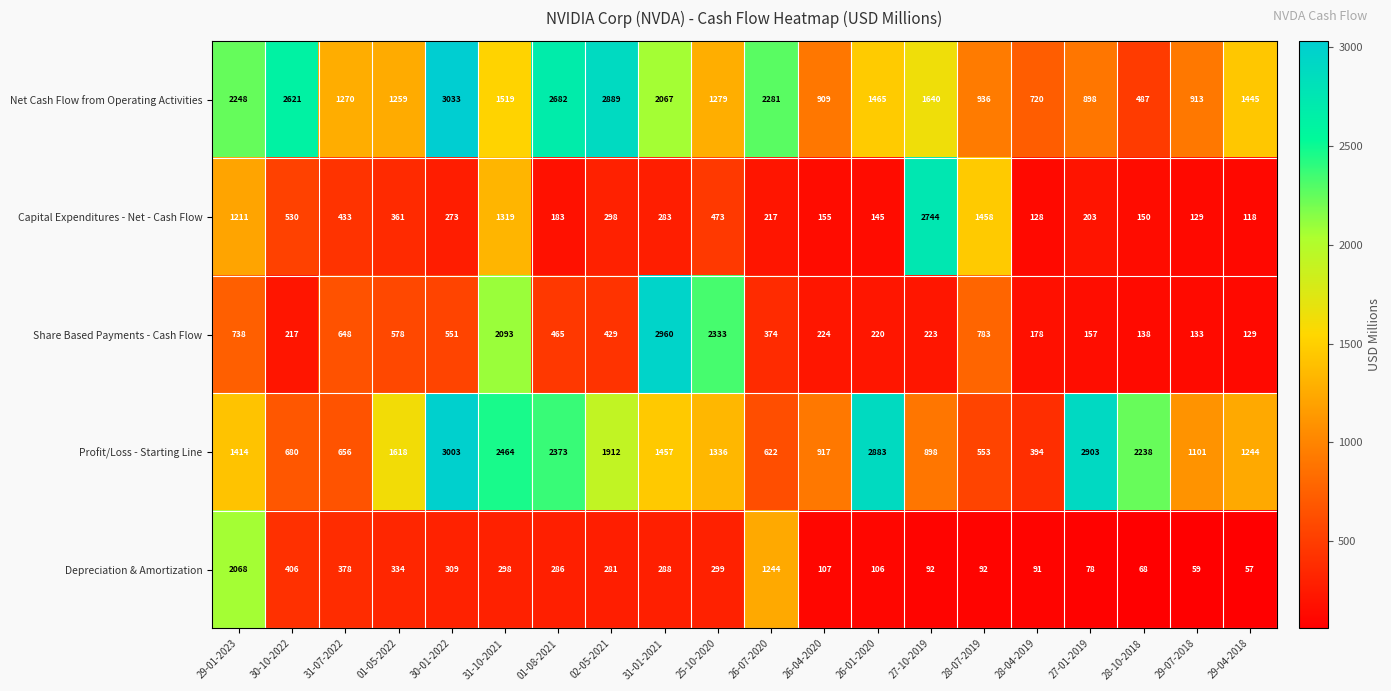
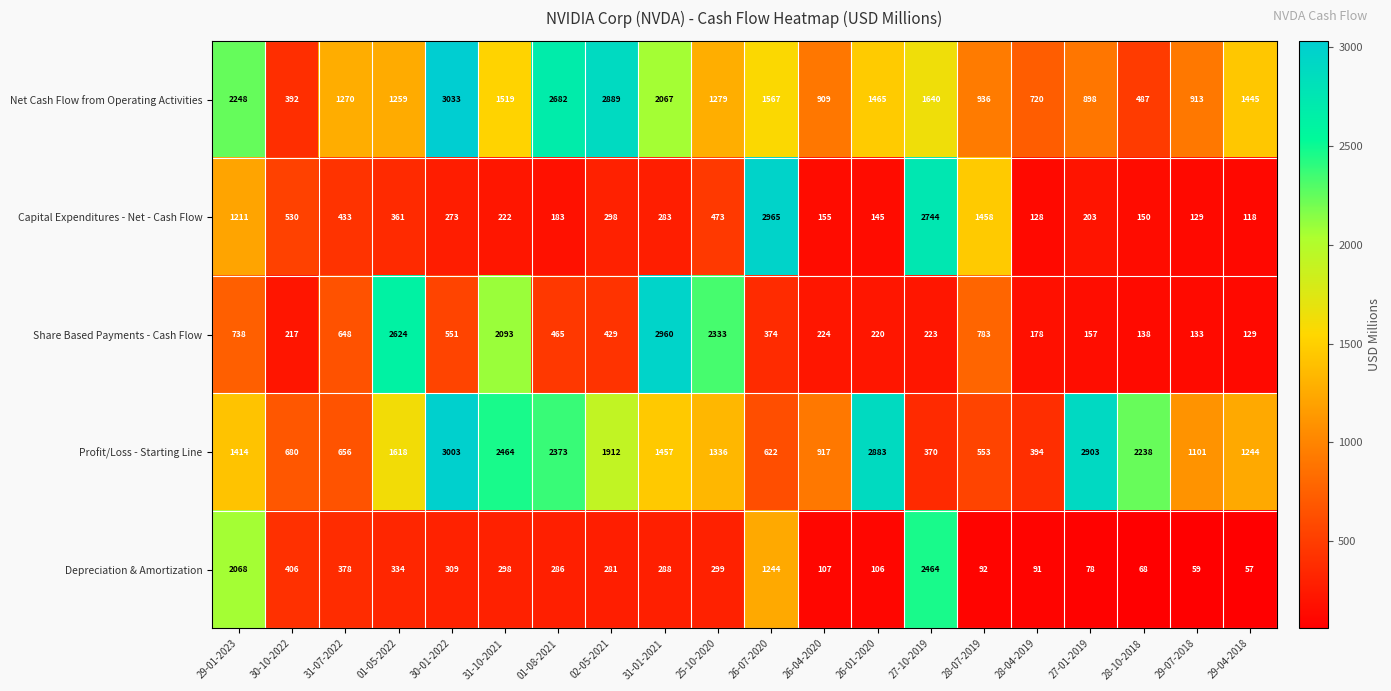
  {
    "Net Cash Flow from Operating Activities": {
      "29-01-2023": 2248,
-     "30-10-2022": 2621,
+     "30-10-2022": 392,
      "31-07-2022": 1270,
      "01-05-2022": 1259,
      "30-01-2022": 3033,
      "31-10-2021": 1519,
      "01-08-2021": 2682,
      "02-05-2021": 2889,
      "31-01-2021": 2067,
      "25-10-2020": 1279,
-     "26-07-2020": 2281,
+     "26-07-2020": 1567,
      "26-04-2020": 909,
      "26-01-2020": 1465,
      "27-10-2019": 1640,
      "28-07-2019": 936,
      "28-04-2019": 720,
      "27-01-2019": 898,
      "28-10-2018": 487,
      "29-07-2018": 913,
      "29-04-2018": 1445
    },
    "Capital Expenditures - Net - Cash Flow": {
      "29-01-2023": 1211,
      "30-10-2022": 530,
      "31-07-2022": 433,
      "01-05-2022": 361,
      "30-01-2022": 273,
-     "31-10-2021": 1319,
+     "31-10-2021": 222,
      "01-08-2021": 183,
      "02-05-2021": 298,
      "31-01-2021": 283,
      "25-10-2020": 473,
-     "26-07-2020": 217,
+     "26-07-2020": 2965,
      "26-04-2020": 155,
      "26-01-2020": 145,
      "27-10-2019": 2744,
      "28-07-2019": 1458,
      "28-04-2019": 128,
      "27-01-2019": 203,
      "28-10-2018": 150,
      "29-07-2018": 129,
      "29-04-2018": 118
    },
    "Share Based Payments - Cash Flow": {
      "29-01-2023": 738,
      "30-10-2022": 217,
      "31-07-2022": 648,
-     "01-05-2022": 578,
+     "01-05-2022": 2624,
      "30-01-2022": 551,
      "31-10-2021": 2093,
      "01-08-2021": 465,
      "02-05-2021": 429,
      "31-01-2021": 2960,
      "25-10-2020": 2333,
      "26-07-2020": 374,
      "26-04-2020": 224,
      "26-01-2020": 220,
      "27-10-2019": 223,
      "28-07-2019": 783,
      "28-04-2019": 178,
      "27-01-2019": 157,
      "28-10-2018": 138,
      "29-07-2018": 133,
      "29-04-2018": 129
    },
    "Profit/Loss - Starting Line": {
      "29-01-2023": 1414,
      "30-10-2022": 680,
      "31-07-2022": 656,
      "01-05-2022": 1618,
      "30-01-2022": 3003,
      "31-10-2021": 2464,
      "01-08-2021": 2373,
      "02-05-2021": 1912,
      "31-01-2021": 1457,
      "25-10-2020": 1336,
      "26-07-2020": 622,
      "26-04-2020": 917,
      "26-01-2020": 2883,
-     "27-10-2019": 898,
+     "27-10-2019": 370,
      "28-07-2019": 553,
      "28-04-2019": 394,
      "27-01-2019": 2903,
      "28-10-2018": 2238,
      "29-07-2018": 1101,
      "29-04-2018": 1244
    },
    "Depreciation & Amortization": {
      "29-01-2023": 2068,
      "30-10-2022": 406,
      "31-07-2022": 378,
      "01-05-2022": 334,
      "30-01-2022": 309,
      "31-10-2021": 298,
      "01-08-2021": 286,
      "02-05-2021": 281,
      "31-01-2021": 288,
      "25-10-2020": 299,
      "26-07-2020": 1244,
      "26-04-2020": 107,
      "26-01-2020": 106,
-     "27-10-2019": 92,
+     "27-10-2019": 2464,
      "28-07-2019": 92,
      "28-04-2019": 91,
      "27-01-2019": 78,
      "28-10-2018": 68,
      "29-07-2018": 59,
      "29-04-2018": 57
    }
  }
